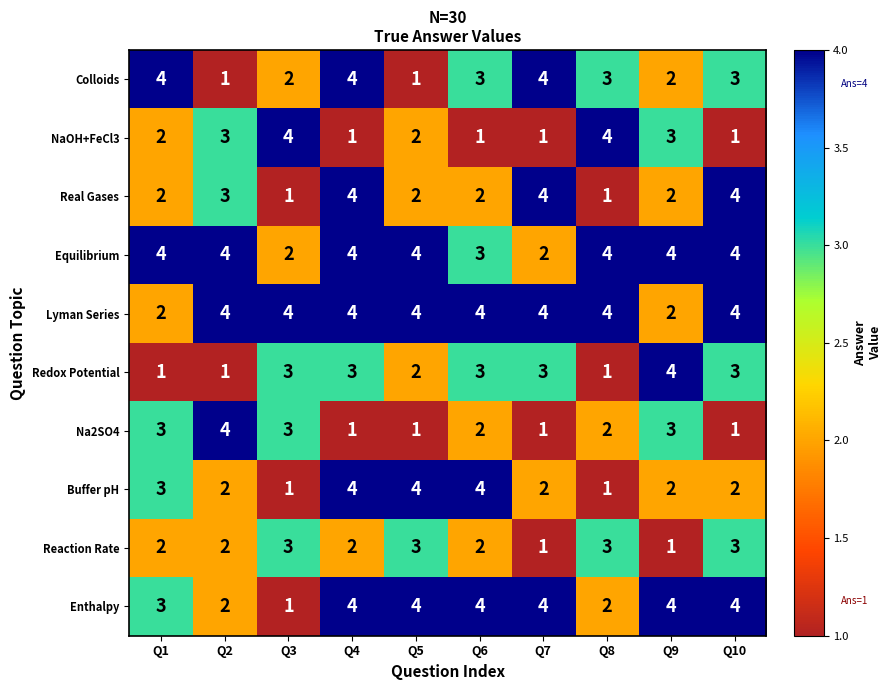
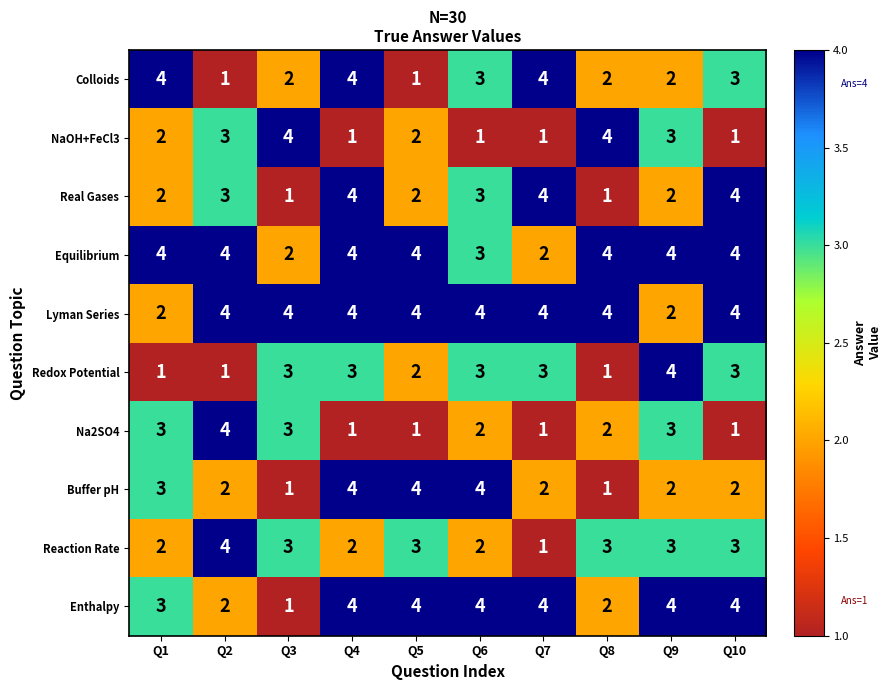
  {
    "Colloids": {
      "Q1": 4,
      "Q2": 1,
      "Q3": 2,
      "Q4": 4,
      "Q5": 1,
      "Q6": 3,
      "Q7": 4,
-     "Q8": 3,
+     "Q8": 2,
      "Q9": 2,
      "Q10": 3
    },
    "NaOH+FeCl3": {
      "Q1": 2,
      "Q2": 3,
      "Q3": 4,
      "Q4": 1,
      "Q5": 2,
      "Q6": 1,
      "Q7": 1,
      "Q8": 4,
      "Q9": 3,
      "Q10": 1
    },
    "Real Gases": {
      "Q1": 2,
      "Q2": 3,
      "Q3": 1,
      "Q4": 4,
      "Q5": 2,
-     "Q6": 2,
+     "Q6": 3,
      "Q7": 4,
      "Q8": 1,
      "Q9": 2,
      "Q10": 4
    },
    "Equilibrium": {
      "Q1": 4,
      "Q2": 4,
      "Q3": 2,
      "Q4": 4,
      "Q5": 4,
      "Q6": 3,
      "Q7": 2,
      "Q8": 4,
      "Q9": 4,
      "Q10": 4
    },
    "Lyman Series": {
      "Q1": 2,
      "Q2": 4,
      "Q3": 4,
      "Q4": 4,
      "Q5": 4,
      "Q6": 4,
      "Q7": 4,
      "Q8": 4,
      "Q9": 2,
      "Q10": 4
    },
    "Redox Potential": {
      "Q1": 1,
      "Q2": 1,
      "Q3": 3,
      "Q4": 3,
      "Q5": 2,
      "Q6": 3,
      "Q7": 3,
      "Q8": 1,
      "Q9": 4,
      "Q10": 3
    },
    "Na2SO4": {
      "Q1": 3,
      "Q2": 4,
      "Q3": 3,
      "Q4": 1,
      "Q5": 1,
      "Q6": 2,
      "Q7": 1,
      "Q8": 2,
      "Q9": 3,
      "Q10": 1
    },
    "Buffer pH": {
      "Q1": 3,
      "Q2": 2,
      "Q3": 1,
      "Q4": 4,
      "Q5": 4,
      "Q6": 4,
      "Q7": 2,
      "Q8": 1,
      "Q9": 2,
      "Q10": 2
    },
    "Reaction Rate": {
      "Q1": 2,
-     "Q2": 2,
+     "Q2": 4,
      "Q3": 3,
      "Q4": 2,
      "Q5": 3,
      "Q6": 2,
      "Q7": 1,
      "Q8": 3,
-     "Q9": 1,
+     "Q9": 3,
      "Q10": 3
    },
    "Enthalpy": {
      "Q1": 3,
      "Q2": 2,
      "Q3": 1,
      "Q4": 4,
      "Q5": 4,
      "Q6": 4,
      "Q7": 4,
      "Q8": 2,
      "Q9": 4,
      "Q10": 4
    }
  }
